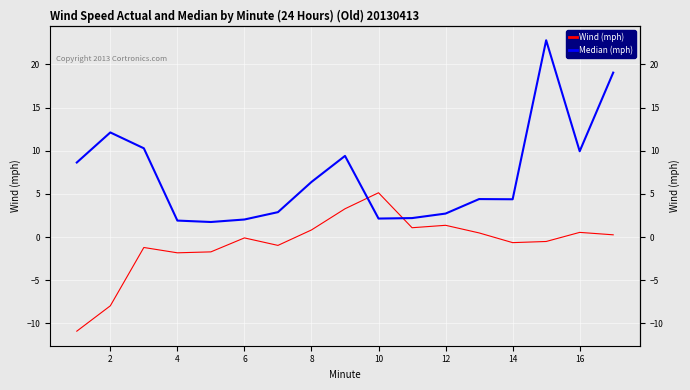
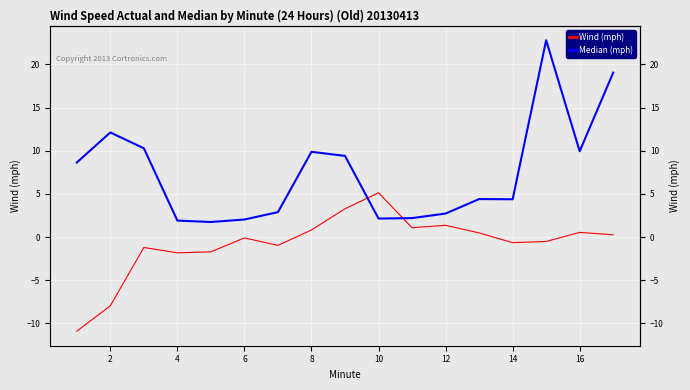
  {
    "Wind (mph)": {
      "2": -8,
      "4": -2,
      "6": 0,
      "8": 1,
      "10": 5,
      "12": 1,
      "14": -1,
      "16": 1
    },
    "Median (mph)": {
      "2": 12,
      "4": 2,
      "6": 2,
-     "8": 6,
+     "8": 10,
      "10": 2,
      "12": 3,
      "14": 4,
      "16": 10
    }
  }
